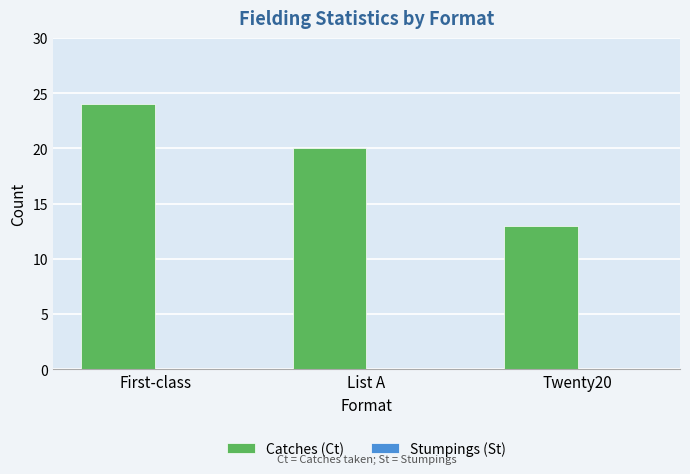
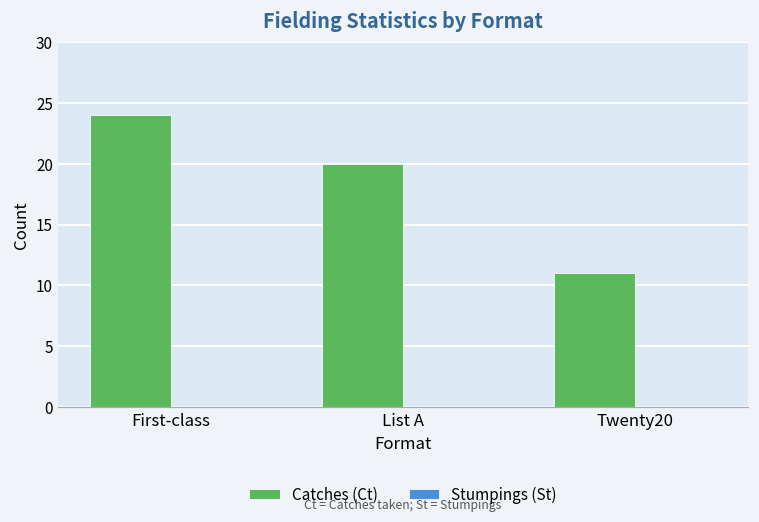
  {
    "Catches (Ct)": {
      "First-class": 24,
      "List A": 20,
-     "Twenty20": 13
+     "Twenty20": 11
    },
    "Stumpings (St)": {
      "First-class": 0,
      "List A": 0,
      "Twenty20": 0
    }
  }
